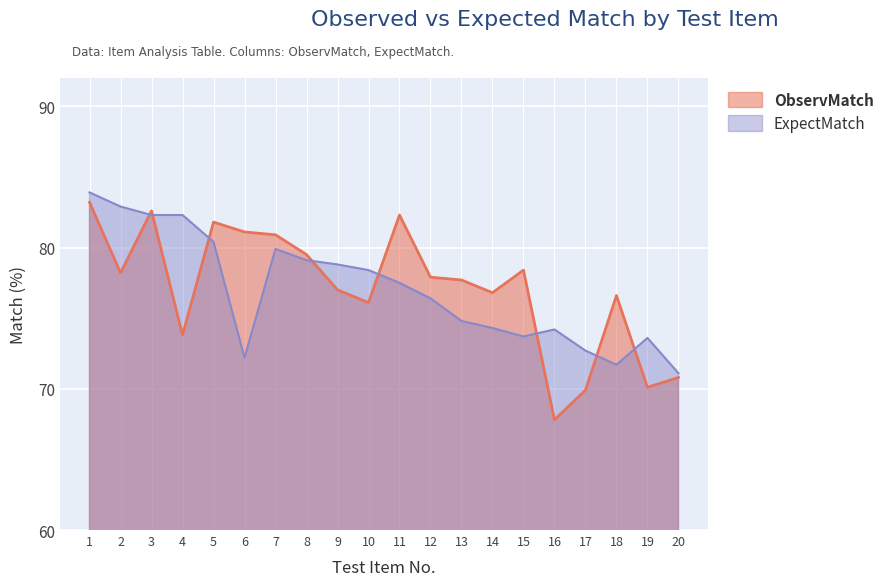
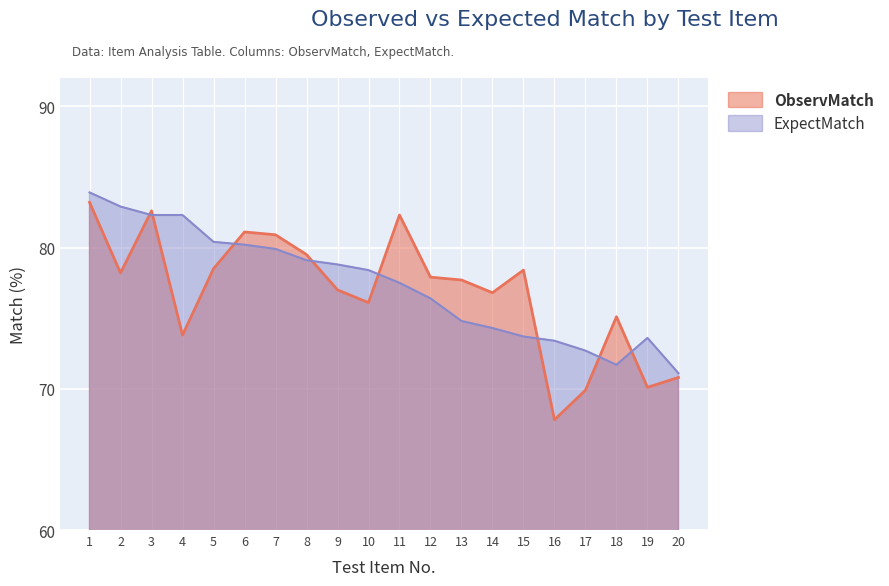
  {
    "ObservMatch": {
      "1": 83.2,
      "2": 78.2,
      "3": 82.6,
      "4": 73.8,
-     "5": 81.8,
+     "5": 78.5,
      "6": 81.1,
      "7": 80.9,
      "8": 79.5,
      "9": 77.0,
      "10": 76.1,
      "11": 82.3,
      "12": 77.9,
      "13": 77.7,
      "14": 76.8,
      "15": 78.4,
      "16": 67.8,
      "17": 69.9,
-     "18": 76.6,
+     "18": 75.1,
      "19": 70.1,
      "20": 70.8
    },
    "ExpectMatch": {
      "1": 83.9,
      "2": 82.9,
      "3": 82.3,
      "4": 82.3,
      "5": 80.4,
-     "6": 72.2,
+     "6": 80.2,
      "7": 79.9,
      "8": 79.1,
      "9": 78.8,
      "10": 78.4,
      "11": 77.5,
      "12": 76.4,
      "13": 74.8,
      "14": 74.3,
      "15": 73.7,
-     "16": 74.2,
+     "16": 73.4,
      "17": 72.7,
      "18": 71.7,
      "19": 73.6,
      "20": 71.1
    }
  }
